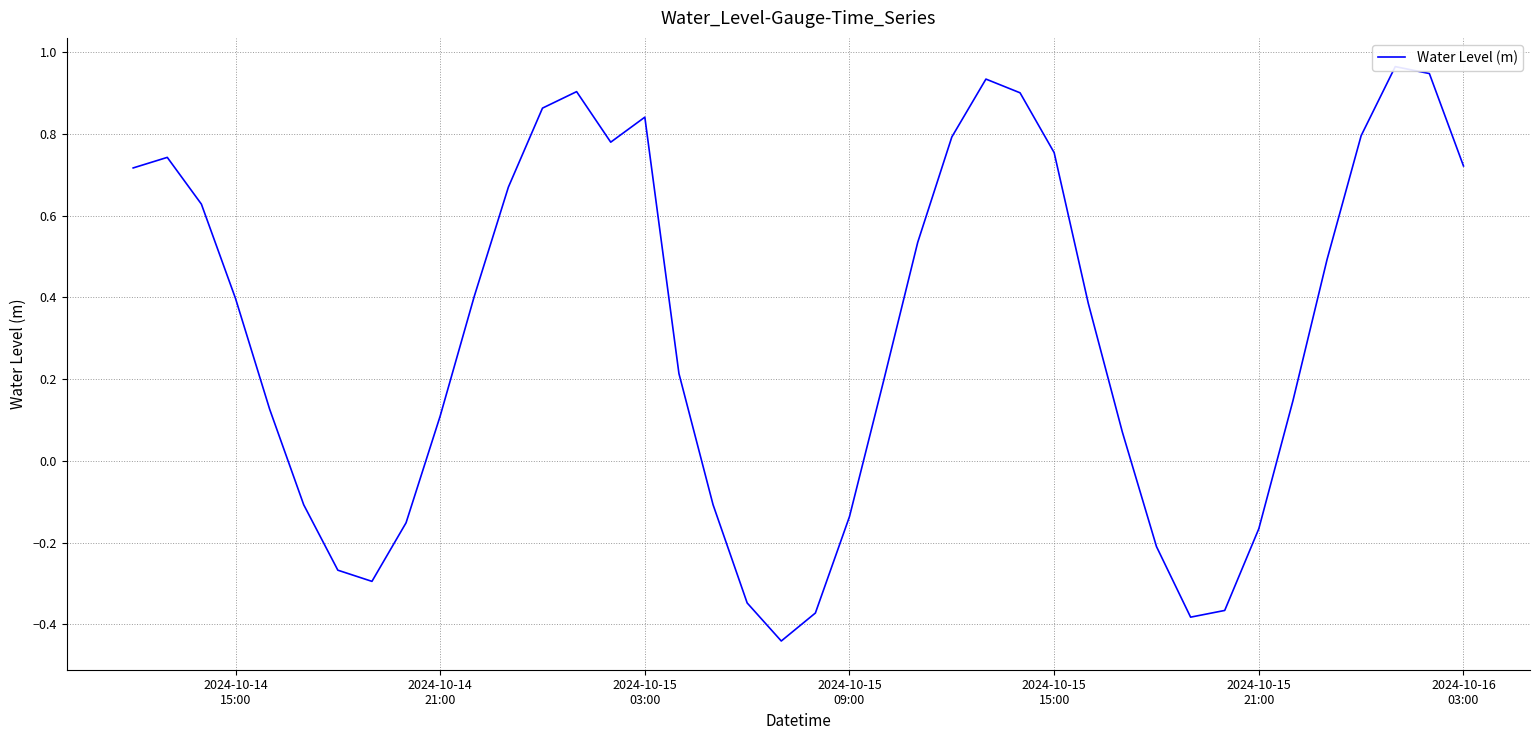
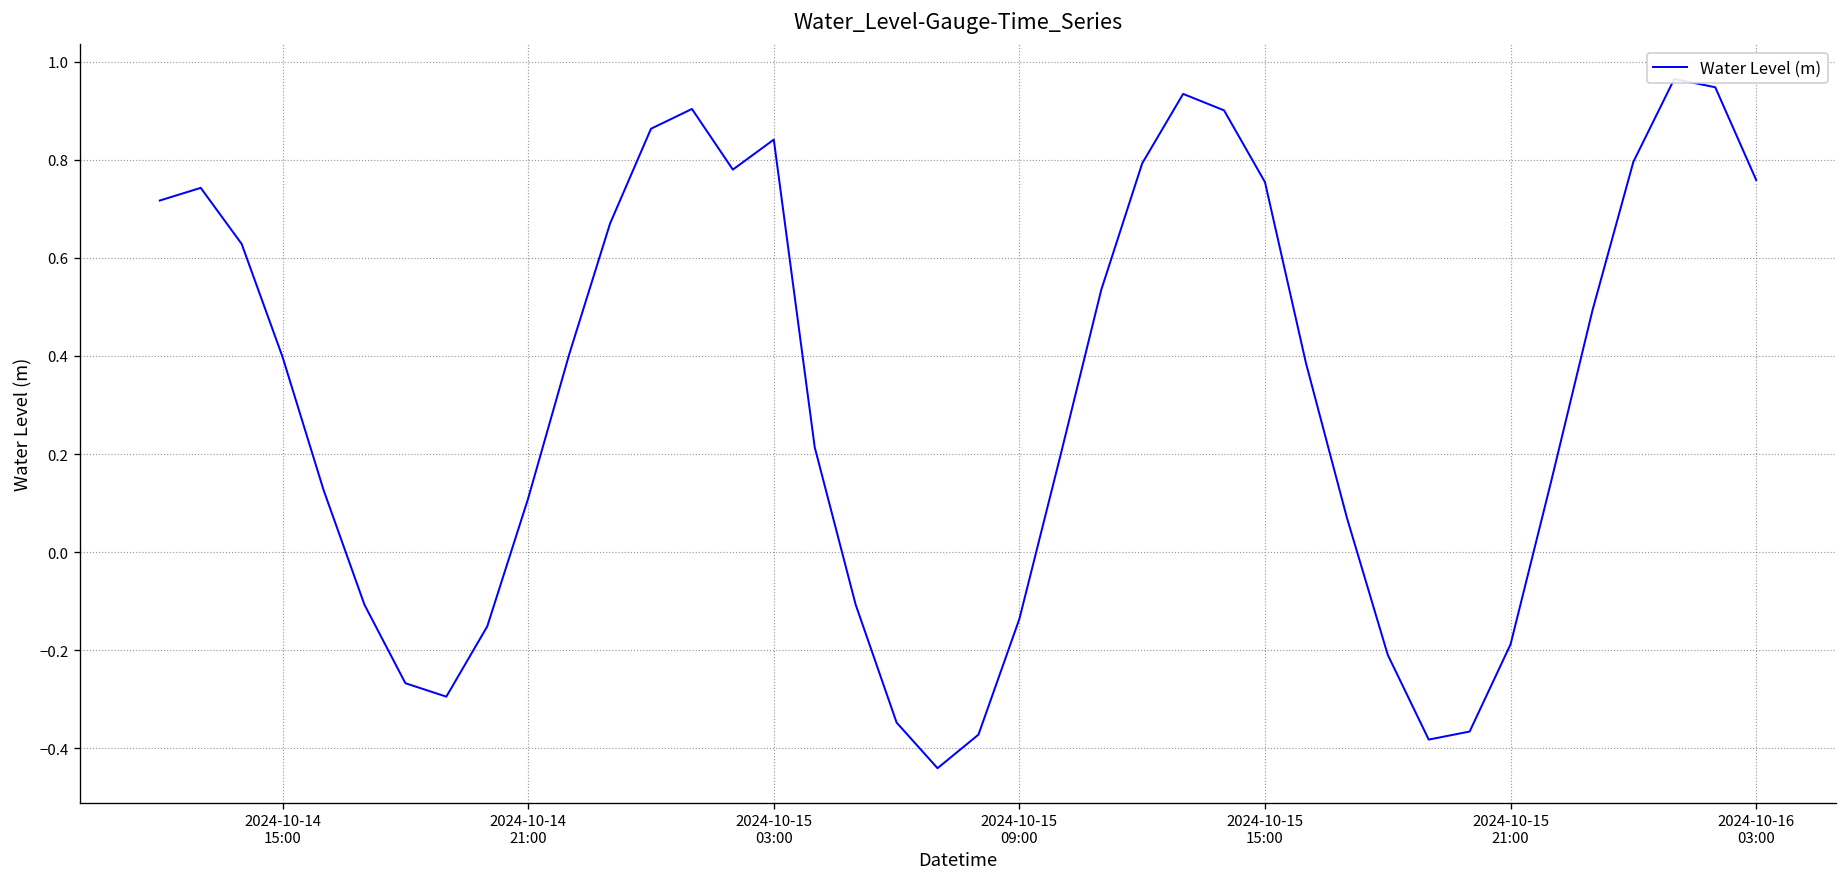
  {
    "2024-10-14 15:00": 0.40,
    "2024-10-14 21:00": 0.11,
    "2024-10-15 03:00": 0.84,
    "2024-10-15 09:00": -0.14,
    "2024-10-15 15:00": 0.75,
-   "2024-10-15 21:00": -0.17,
-   "2024-10-16 03:00": 0.72
+   "2024-10-15 21:00": -0.19,
+   "2024-10-16 03:00": 0.76
  }
